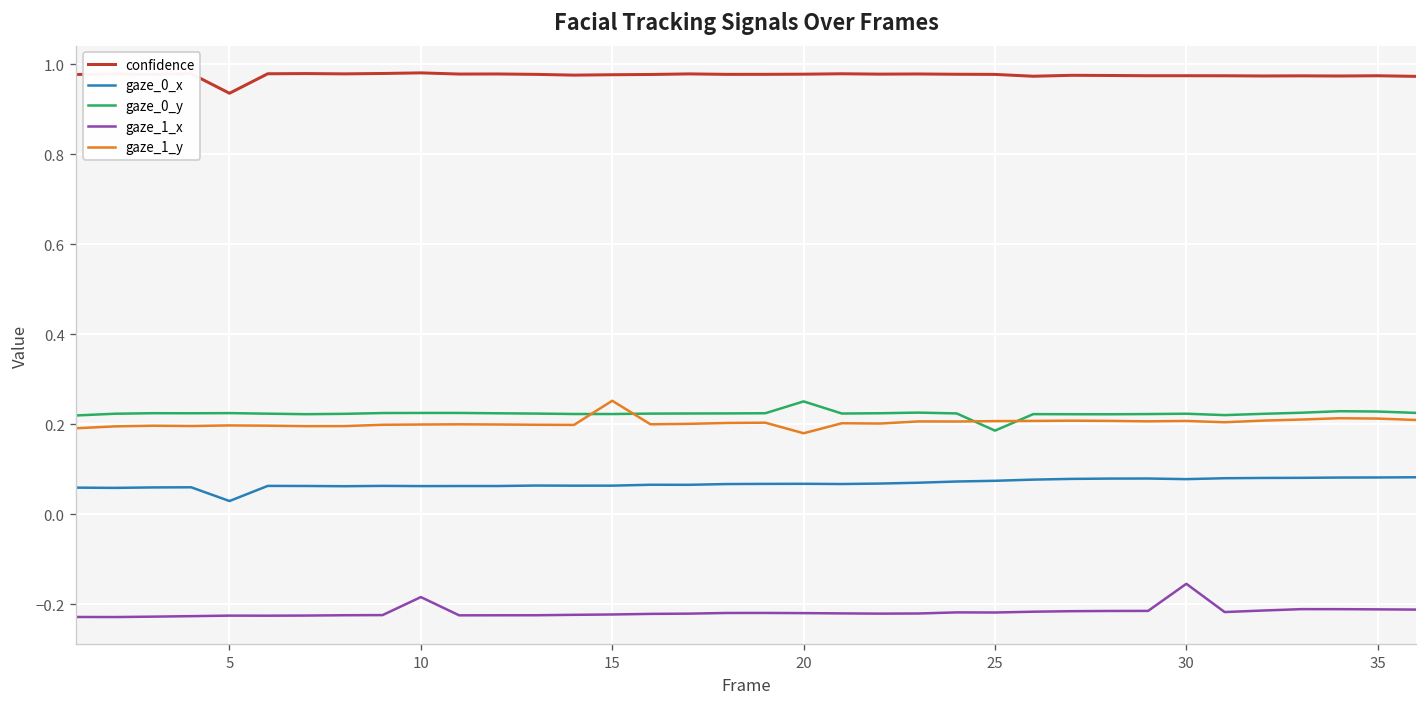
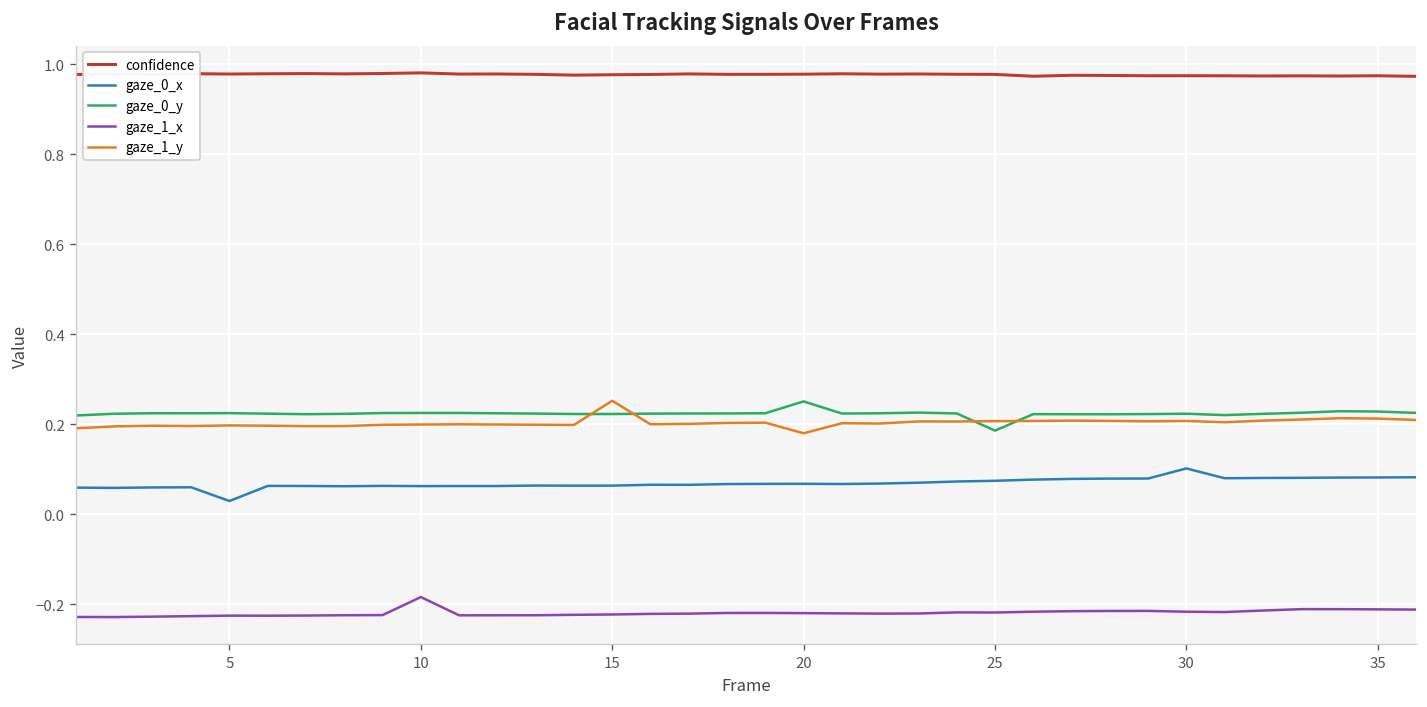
  {
    "confidence": {
-     "5": 0.94,
+     "5": 0.98,
      "10": 0.98,
      "15": 0.98,
      "20": 0.98,
      "25": 0.98,
      "30": 0.97,
      "35": 0.97
    },
    "gaze_0_x": {
      "5": 0.03,
      "10": 0.06,
      "15": 0.06,
      "20": 0.07,
      "25": 0.07,
-     "30": 0.08,
+     "30": 0.10,
      "35": 0.08
    },
    "gaze_0_y": {
      "5": 0.22,
      "10": 0.22,
      "15": 0.22,
      "20": 0.25,
      "25": 0.19,
      "30": 0.22,
      "35": 0.23
    },
    "gaze_1_x": {
      "5": -0.23,
      "10": -0.18,
      "15": -0.22,
      "20": -0.22,
      "25": -0.22,
-     "30": -0.16,
+     "30": -0.22,
      "35": -0.21
    },
    "gaze_1_y": {
      "5": 0.20,
      "10": 0.20,
      "15": 0.25,
      "20": 0.18,
      "25": 0.21,
      "30": 0.21,
      "35": 0.21
    }
  }
